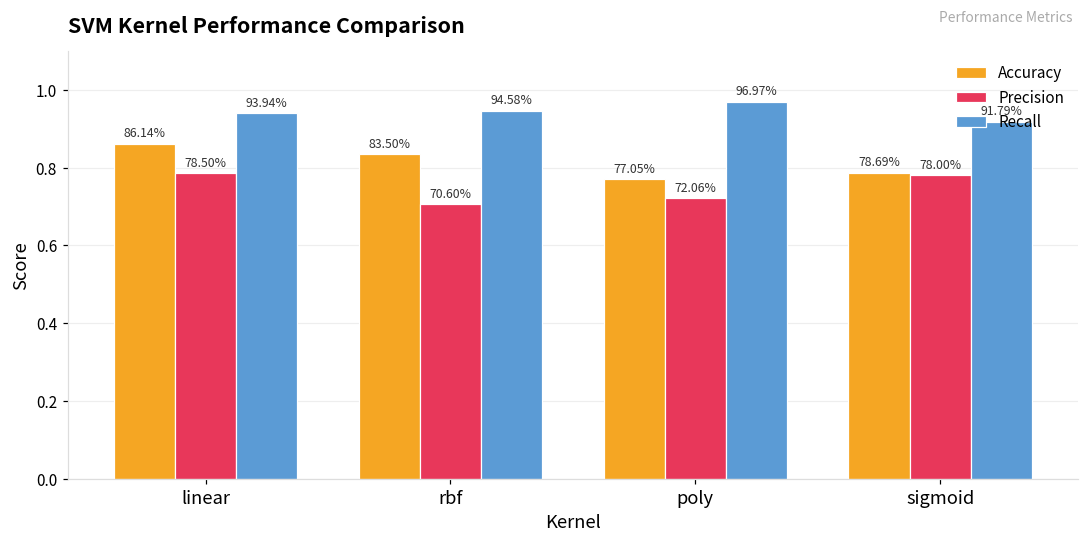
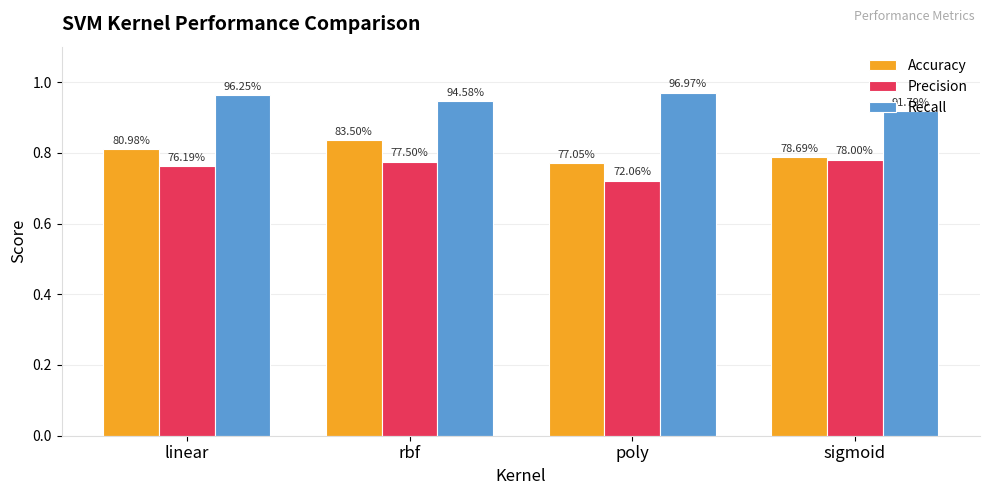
  {
    "Accuracy": {
-     "linear": "86.14%",
+     "linear": "80.98%",
      "rbf": "83.50%",
      "poly": "77.05%",
      "sigmoid": "78.69%"
    },
    "Precision": {
-     "linear": "78.50%",
-     "rbf": "70.60%",
+     "linear": "76.19%",
+     "rbf": "77.50%",
      "poly": "72.06%",
      "sigmoid": "78.00%"
    },
    "Recall": {
-     "linear": "93.94%",
+     "linear": "96.25%",
      "rbf": "94.58%",
      "poly": "96.97%",
      "sigmoid": "91.79%"
    }
  }
